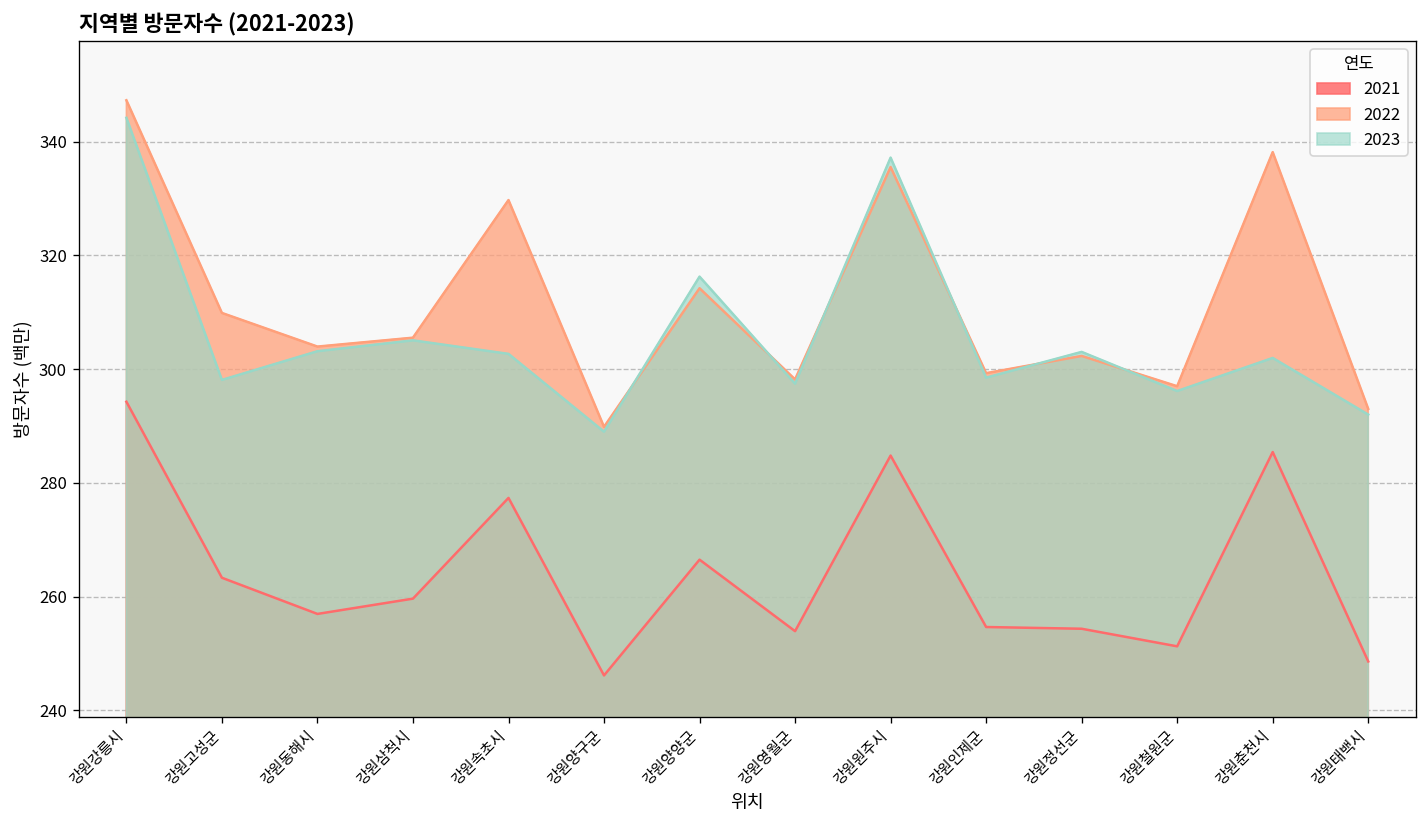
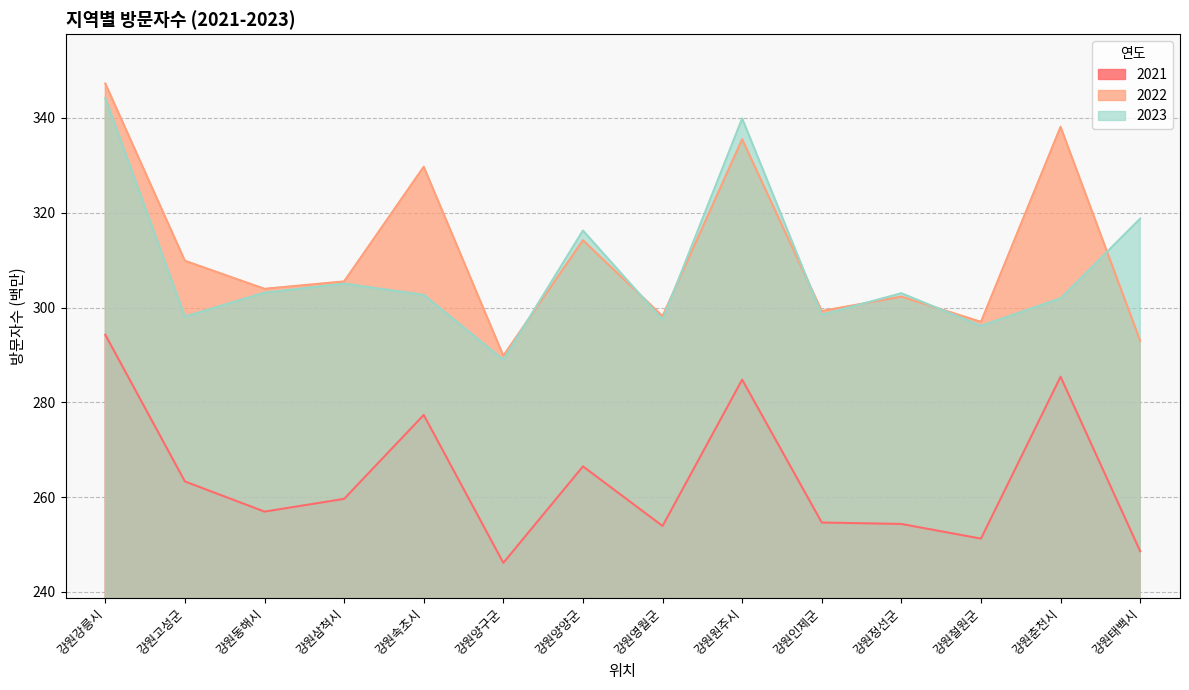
  {
    "2023": {
      "강원강릉시": 344,
      "강원고성군": 298,
      "강원동해시": 303,
      "강원속초시": 303,
      "강원양구군": 289,
      "강원양양군": 316,
      "강원영월군": 297,
-     "강원원주시": 337,
+     "강원원주시": 340,
      "강원인제군": 298,
      "강원정선군": 303,
      "강원철원군": 296,
      "강원춘천시": 302,
-     "강원태백시": 292
+     "강원태백시": 319
    }
  }
